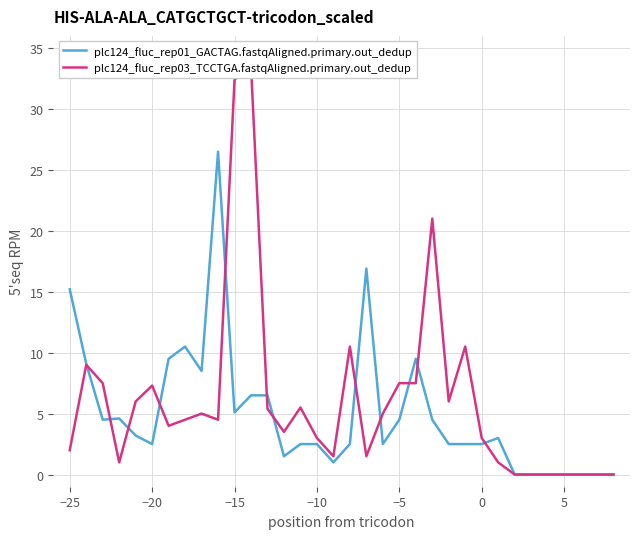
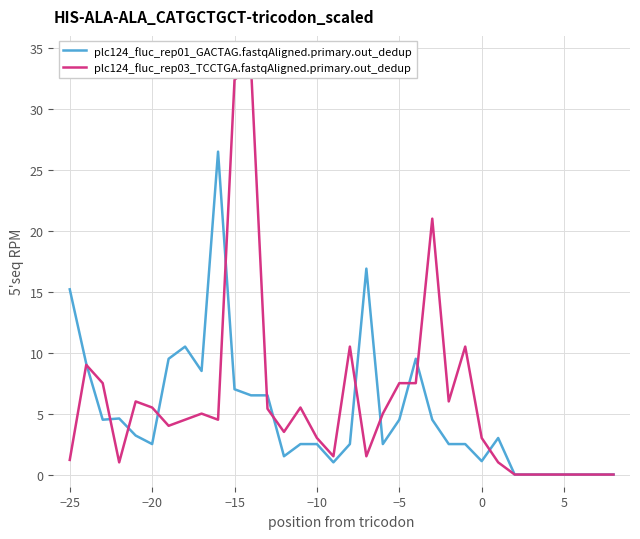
  {
    "plc124_fluc_rep01_GACTAG.fastqAligned.primary.out_dedup": {
      "−25": 15.2,
      "−20": 2.5,
-     "−15": 5.1,
+     "−15": 7.0,
      "−10": 2.5,
      "−5": 4.5,
-     "0": 2.5
+     "0": 1.1
    },
    "plc124_fluc_rep03_TCCTGA.fastqAligned.primary.out_dedup": {
-     "−25": 2.0,
-     "−20": 7.3,
+     "−25": 1.2,
+     "−20": 5.5,
      "−15": 32.4,
      "−10": 3.0,
      "−5": 7.5,
      "0": 3.0
    }
  }
